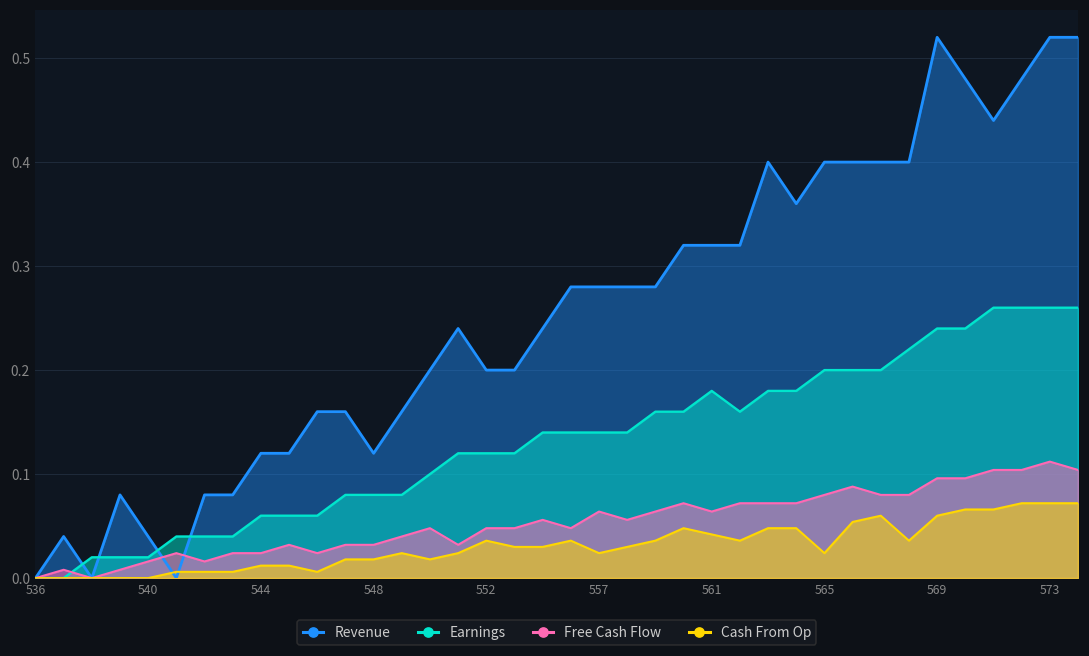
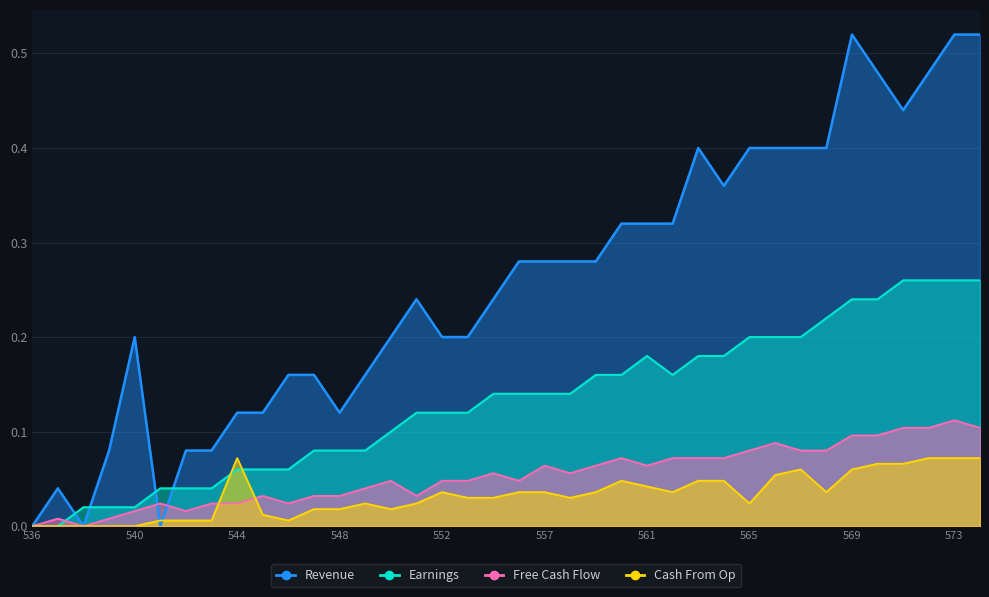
  {
    "Revenue": {
-     "540": 0.04,
+     "540": 0.20,
      "544": 0.12,
      "548": 0.12,
      "552": 0.20,
      "557": 0.28,
      "561": 0.32,
      "565": 0.40,
      "569": 0.52,
      "573": 0.52
    },
    "Earnings": {
      "540": 0.02,
      "544": 0.06,
      "548": 0.08,
      "552": 0.12,
      "557": 0.14,
      "561": 0.18,
      "565": 0.20,
      "569": 0.24,
      "573": 0.26
    },
    "Free Cash Flow": {
      "540": 0.02,
      "544": 0.02,
      "548": 0.03,
      "552": 0.05,
      "557": 0.06,
      "561": 0.06,
      "565": 0.08,
      "569": 0.10,
      "573": 0.11
    },
    "Cash From Op": {
      "540": 0.00,
-     "544": 0.01,
+     "544": 0.07,
      "548": 0.02,
      "552": 0.04,
-     "557": 0.02,
+     "557": 0.04,
      "561": 0.04,
      "565": 0.02,
      "569": 0.06,
      "573": 0.07
    }
  }
